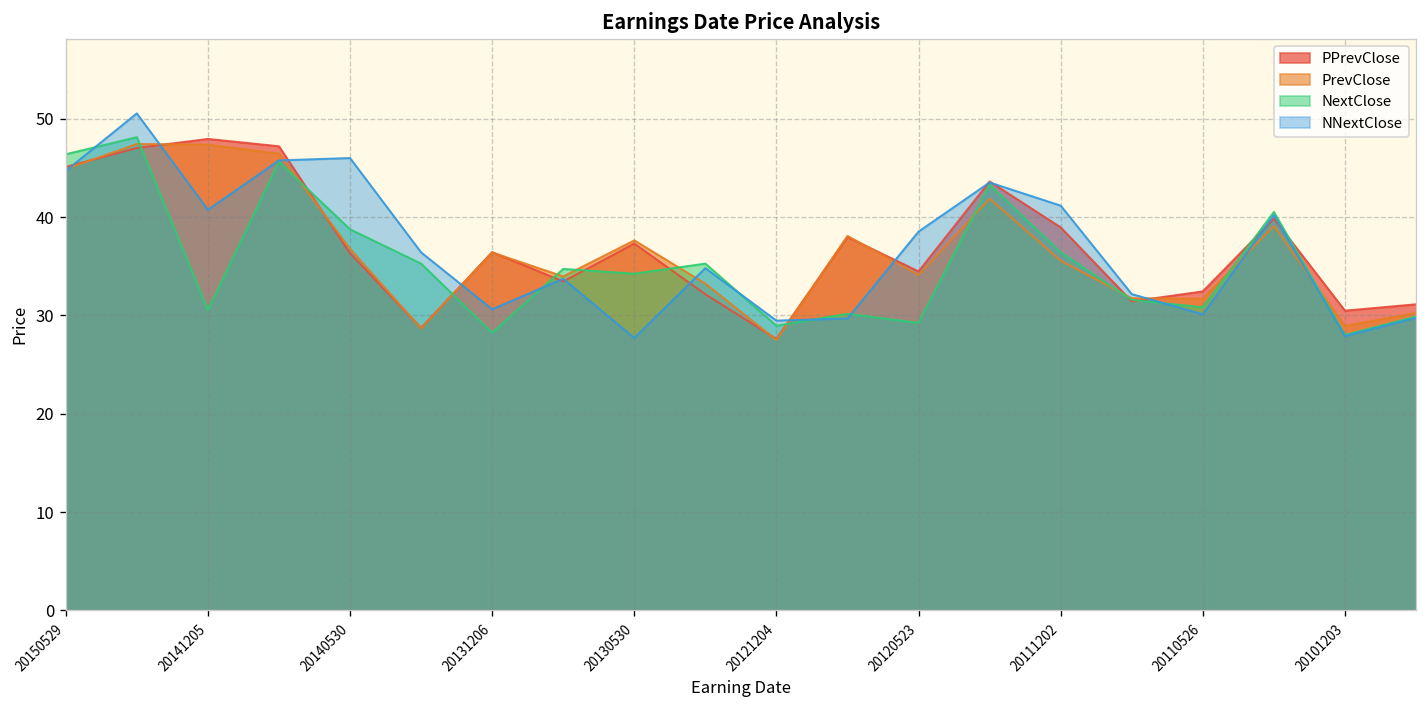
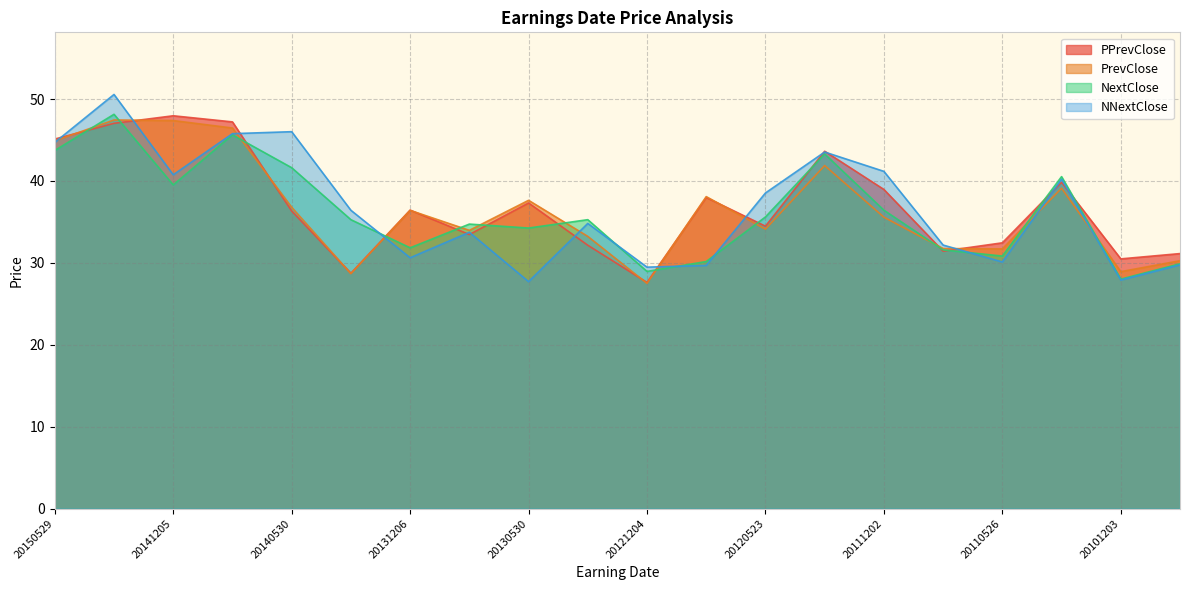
  {
    "NextClose": {
-     "20150529": 46,
-     "20141205": 31,
-     "20140530": 39,
-     "20131206": 28,
+     "20150529": 44,
+     "20141205": 40,
+     "20140530": 42,
+     "20131206": 32,
      "20130530": 34,
      "20121204": 29,
-     "20120523": 29,
+     "20120523": 36,
      "20111202": 36,
      "20110526": 31
    },
    "NNextClose": {
      "20141205": 41,
      "20140530": 46,
      "20131206": 31,
      "20130530": 28,
      "20121204": 29,
      "20120523": 39,
      "20111202": 41,
      "20110526": 30
    }
  }
